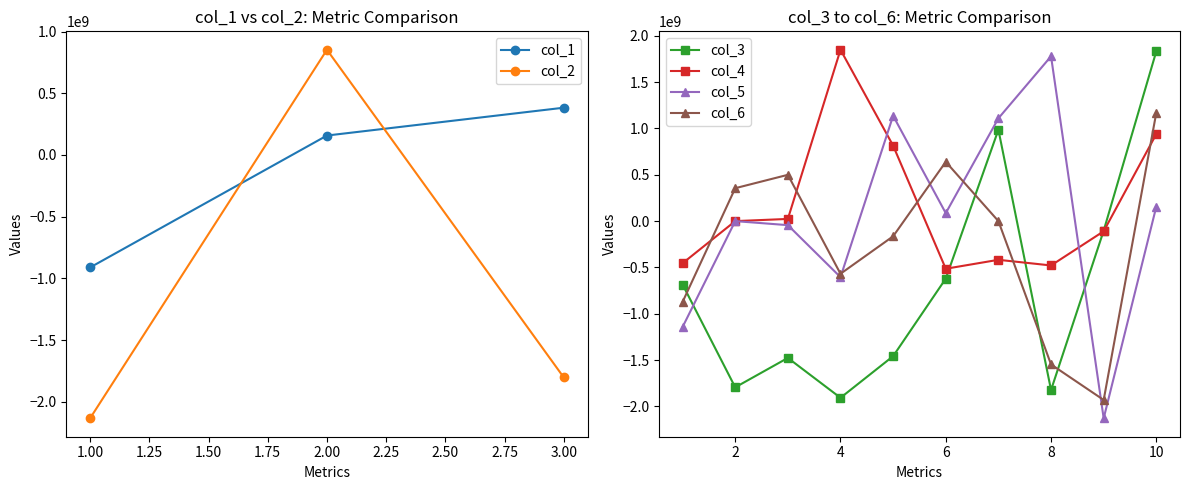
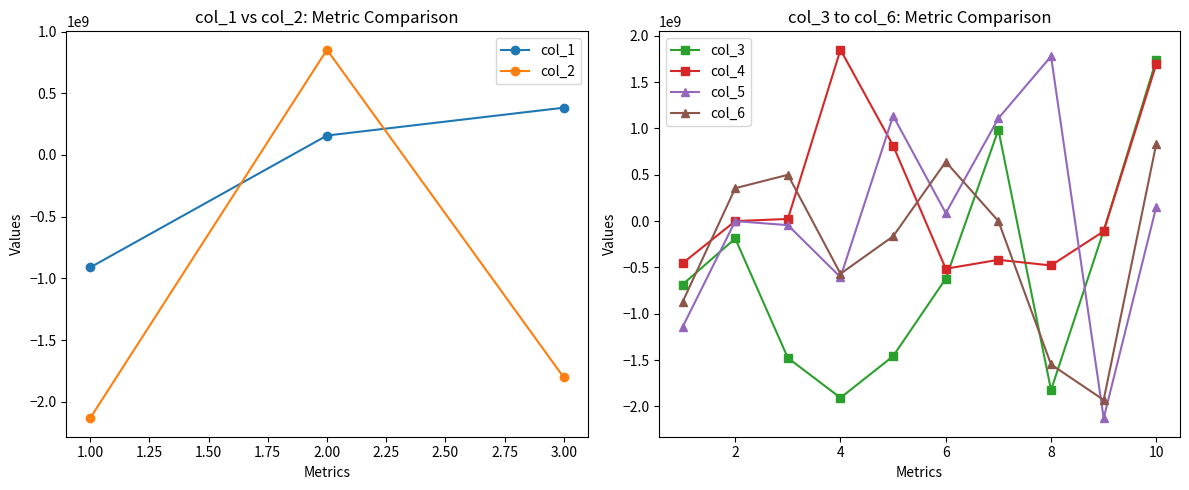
  {
    "col_1 vs col_2: Metric Comparison": {
      "col_1": {
        "1.00": -910000000,
        "2.00": 160000000,
        "3.00": 380000000
      },
      "col_2": {
        "1.00": -2130000000,
        "2.00": 850000000,
        "3.00": -1800000000
      }
    },
    "col_3 to col_6: Metric Comparison": {
      "col_3": {
-       "2": -1800000000,
+       "2": -200000000,
        "4": -1900000000,
        "6": -600000000,
        "8": -1800000000,
-       "10": 1800000000
+       "10": 1700000000
      },
      "col_4": {
        "4": 1800000000,
        "6": -500000000,
        "8": -500000000,
-       "10": 900000000
+       "10": 1700000000
      },
      "col_5": {
        "4": -600000000,
        "6": 100000000,
        "8": 1800000000,
        "10": 200000000
      },
      "col_6": {
        "2": 400000000,
        "4": -600000000,
        "6": 600000000,
        "8": -1500000000,
-       "10": 1200000000
+       "10": 800000000
      }
    }
  }
